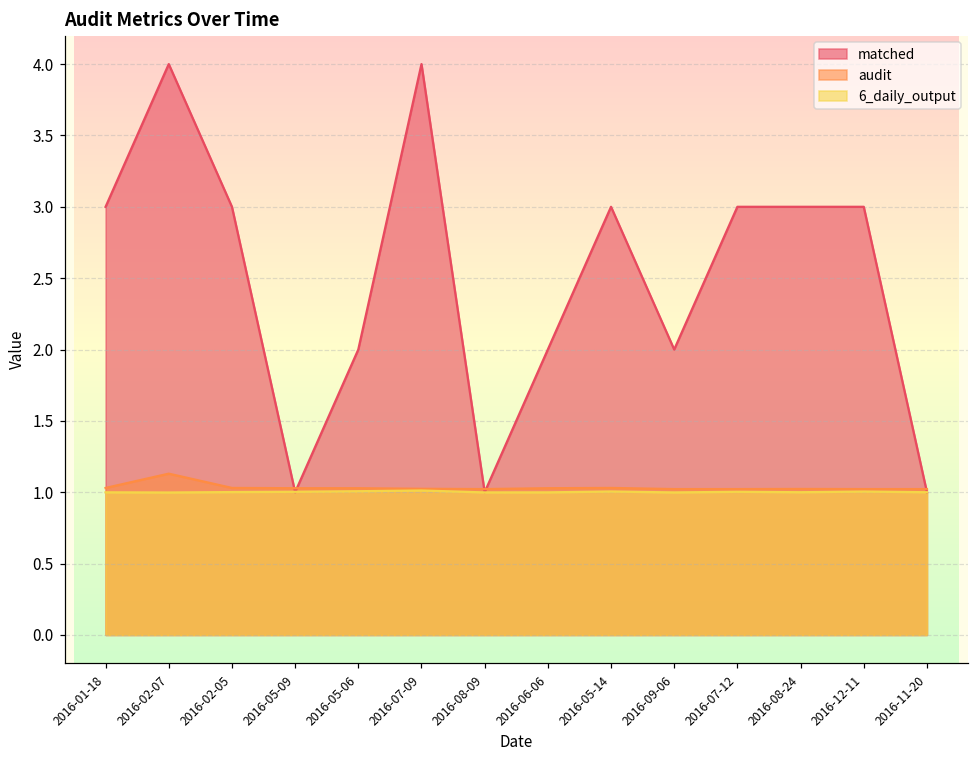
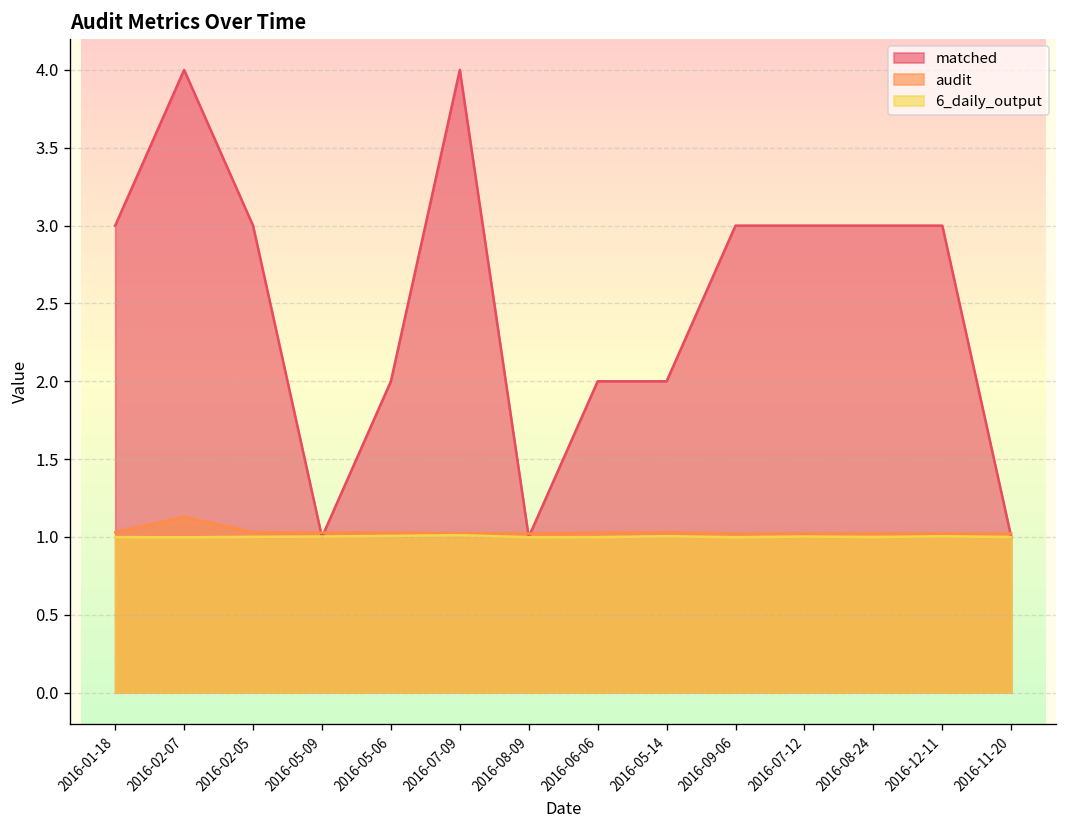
  {
    "matched": {
      "2016-01-18": 3,
      "2016-02-07": 4,
      "2016-02-05": 3,
      "2016-05-06": 2,
      "2016-07-09": 4,
      "2016-06-06": 2,
-     "2016-05-14": 3,
-     "2016-09-06": 2,
+     "2016-05-14": 2,
+     "2016-09-06": 3,
      "2016-07-12": 3,
      "2016-08-24": 3,
      "2016-12-11": 3
    },
    "audit": {
      "2016-01-18": 1.03,
      "2016-02-07": 1.13,
      "2016-02-05": 1.03,
      "2016-05-09": 1.03,
      "2016-05-06": 1.03,
      "2016-08-09": 1.02,
      "2016-06-06": 1.03,
      "2016-05-14": 1.03,
      "2016-09-06": 1.02,
      "2016-08-24": 1.02,
      "2016-11-20": 1.02
    },
    "6_daily_output": {
      "2016-01-18": 1,
      "2016-02-07": 1,
      "2016-02-05": 1,
      "2016-05-06": 1,
      "2016-06-06": 1,
      "2016-05-14": 1,
      "2016-09-06": 1,
      "2016-08-24": 1
    }
  }
